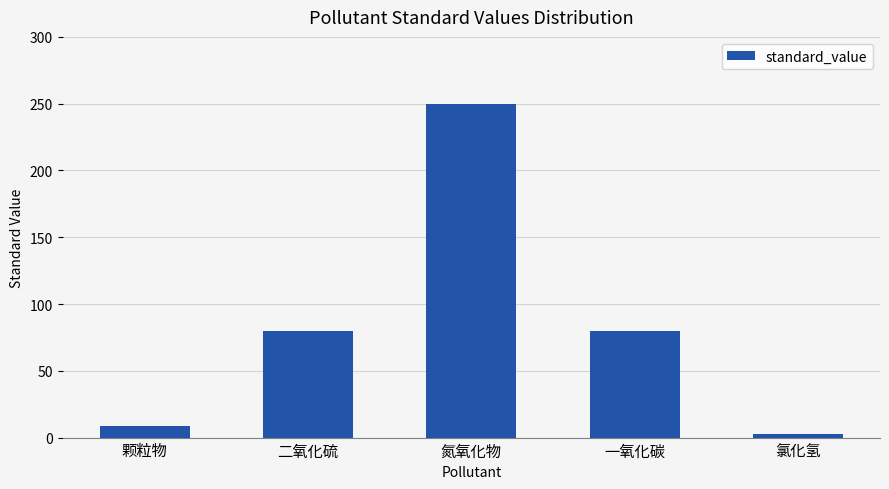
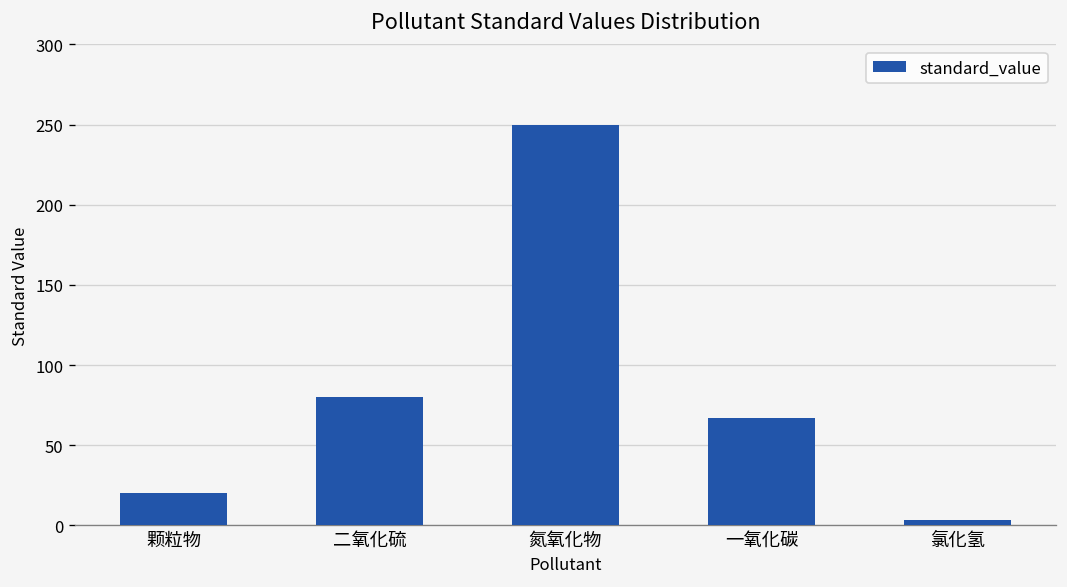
  {
-   "颗粒物": 9,
+   "颗粒物": 20,
    "二氧化硫": 80,
    "氮氧化物": 250,
-   "一氧化碳": 80,
+   "一氧化碳": 67,
    "氯化氢": 3
  }
